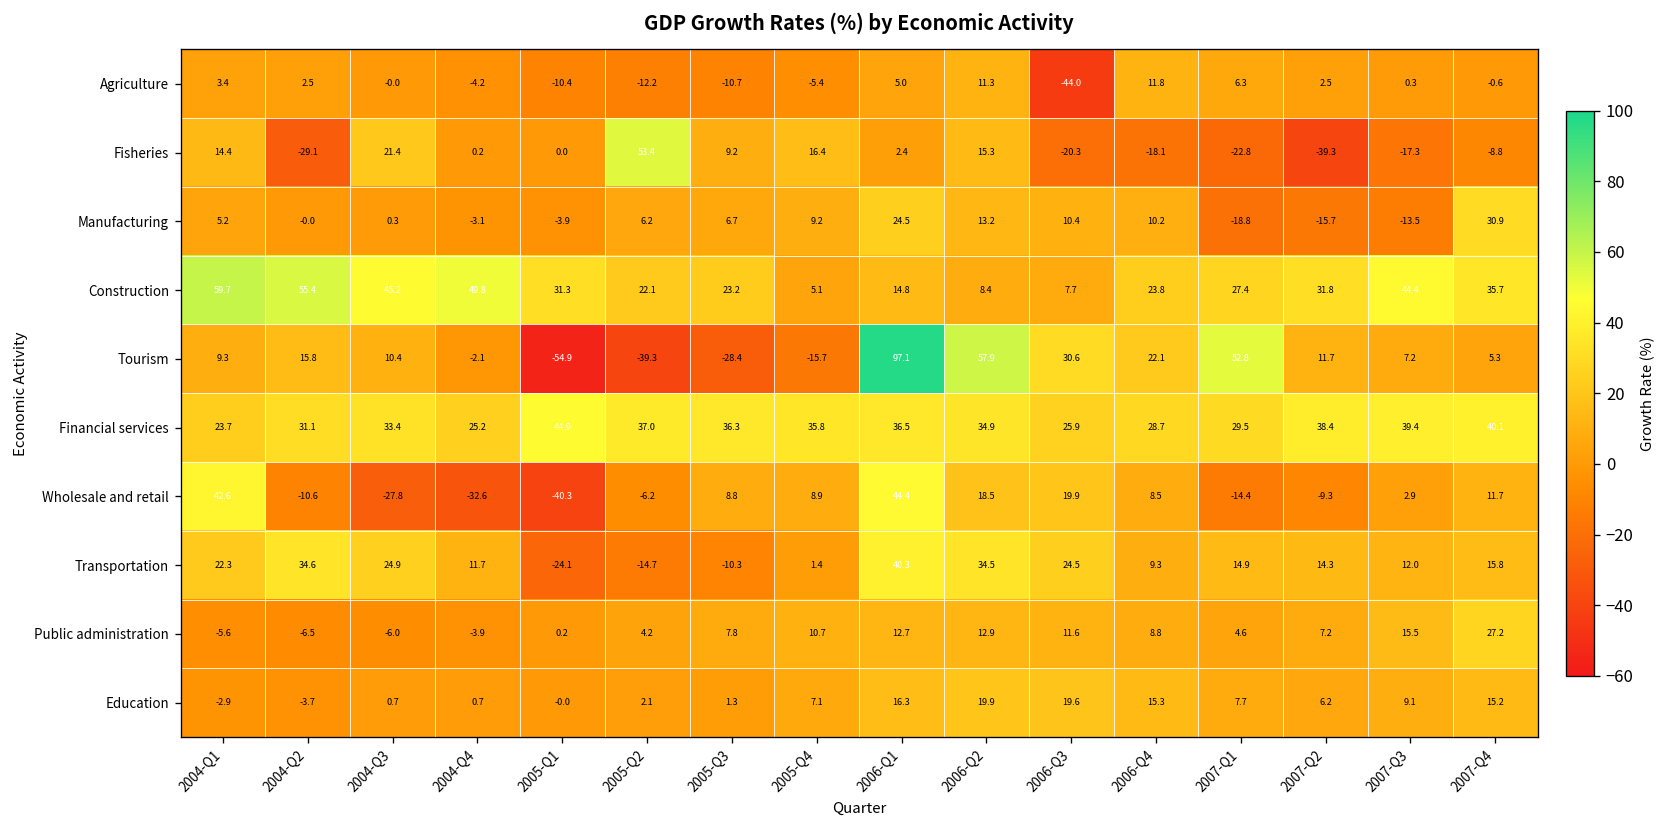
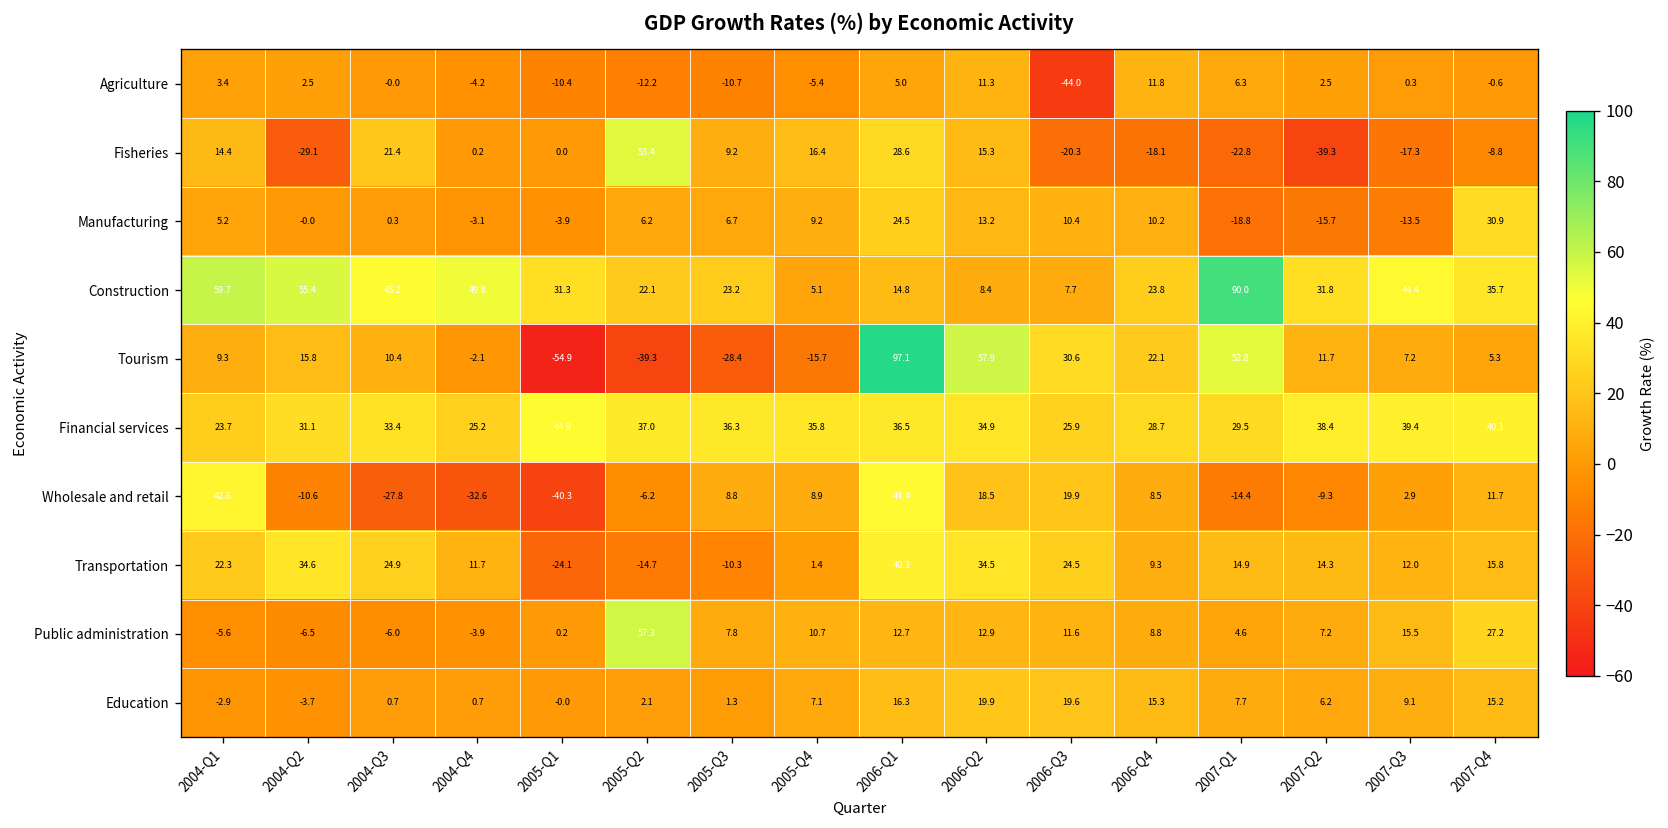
  {
    "Agriculture": {
      "2004-Q1": 3.4,
      "2004-Q2": 2.5,
      "2004-Q3": -0.0,
      "2004-Q4": -4.2,
      "2005-Q1": -10.4,
      "2005-Q2": -12.2,
      "2005-Q3": -10.7,
      "2005-Q4": -5.4,
      "2006-Q1": 5.0,
      "2006-Q2": 11.3,
      "2006-Q3": -44.0,
      "2006-Q4": 11.8,
      "2007-Q1": 6.3,
      "2007-Q2": 2.5,
      "2007-Q3": 0.3,
      "2007-Q4": -0.6
    },
    "Fisheries": {
      "2004-Q1": 14.4,
      "2004-Q2": -29.1,
      "2004-Q3": 21.4,
      "2004-Q4": 0.2,
      "2005-Q1": 0.0,
      "2005-Q2": 53.4,
      "2005-Q3": 9.2,
      "2005-Q4": 16.4,
-     "2006-Q1": 2.4,
+     "2006-Q1": 28.6,
      "2006-Q2": 15.3,
      "2006-Q3": -20.3,
      "2006-Q4": -18.1,
      "2007-Q1": -22.8,
      "2007-Q2": -39.3,
      "2007-Q3": -17.3,
      "2007-Q4": -8.8
    },
    "Manufacturing": {
      "2004-Q1": 5.2,
      "2004-Q2": -0.0,
      "2004-Q3": 0.3,
      "2004-Q4": -3.1,
      "2005-Q1": -3.9,
      "2005-Q2": 6.2,
      "2005-Q3": 6.7,
      "2005-Q4": 9.2,
      "2006-Q1": 24.5,
      "2006-Q2": 13.2,
      "2006-Q3": 10.4,
      "2006-Q4": 10.2,
      "2007-Q1": -18.8,
      "2007-Q2": -15.7,
      "2007-Q3": -13.5,
      "2007-Q4": 30.9
    },
    "Construction": {
      "2004-Q1": 59.7,
      "2004-Q2": 55.4,
      "2004-Q3": 45.2,
      "2004-Q4": 49.8,
      "2005-Q1": 31.3,
      "2005-Q2": 22.1,
      "2005-Q3": 23.2,
      "2005-Q4": 5.1,
      "2006-Q1": 14.8,
      "2006-Q2": 8.4,
      "2006-Q3": 7.7,
      "2006-Q4": 23.8,
-     "2007-Q1": 27.4,
+     "2007-Q1": 90.0,
      "2007-Q2": 31.8,
      "2007-Q3": 44.4,
      "2007-Q4": 35.7
    },
    "Tourism": {
      "2004-Q1": 9.3,
      "2004-Q2": 15.8,
      "2004-Q3": 10.4,
      "2004-Q4": -2.1,
      "2005-Q1": -54.9,
      "2005-Q2": -39.3,
      "2005-Q3": -28.4,
      "2005-Q4": -15.7,
      "2006-Q1": 97.1,
      "2006-Q2": 57.9,
      "2006-Q3": 30.6,
      "2006-Q4": 22.1,
      "2007-Q1": 52.8,
      "2007-Q2": 11.7,
      "2007-Q3": 7.2,
      "2007-Q4": 5.3
    },
    "Financial services": {
      "2004-Q1": 23.7,
      "2004-Q2": 31.1,
      "2004-Q3": 33.4,
      "2004-Q4": 25.2,
      "2005-Q1": 44.9,
      "2005-Q2": 37.0,
      "2005-Q3": 36.3,
      "2005-Q4": 35.8,
      "2006-Q1": 36.5,
      "2006-Q2": 34.9,
      "2006-Q3": 25.9,
      "2006-Q4": 28.7,
      "2007-Q1": 29.5,
      "2007-Q2": 38.4,
      "2007-Q3": 39.4,
      "2007-Q4": 40.1
    },
    "Wholesale and retail": {
      "2004-Q1": 42.6,
      "2004-Q2": -10.6,
      "2004-Q3": -27.8,
      "2004-Q4": -32.6,
      "2005-Q1": -40.3,
      "2005-Q2": -6.2,
      "2005-Q3": 8.8,
      "2005-Q4": 8.9,
      "2006-Q1": 44.4,
      "2006-Q2": 18.5,
      "2006-Q3": 19.9,
      "2006-Q4": 8.5,
      "2007-Q1": -14.4,
      "2007-Q2": -9.3,
      "2007-Q3": 2.9,
      "2007-Q4": 11.7
    },
    "Transportation": {
      "2004-Q1": 22.3,
      "2004-Q2": 34.6,
      "2004-Q3": 24.9,
      "2004-Q4": 11.7,
      "2005-Q1": -24.1,
      "2005-Q2": -14.7,
      "2005-Q3": -10.3,
      "2005-Q4": 1.4,
      "2006-Q1": 40.3,
      "2006-Q2": 34.5,
      "2006-Q3": 24.5,
      "2006-Q4": 9.3,
      "2007-Q1": 14.9,
      "2007-Q2": 14.3,
      "2007-Q3": 12.0,
      "2007-Q4": 15.8
    },
    "Public administration": {
      "2004-Q1": -5.6,
      "2004-Q2": -6.5,
      "2004-Q3": -6.0,
      "2004-Q4": -3.9,
      "2005-Q1": 0.2,
-     "2005-Q2": 4.2,
+     "2005-Q2": 57.3,
      "2005-Q3": 7.8,
      "2005-Q4": 10.7,
      "2006-Q1": 12.7,
      "2006-Q2": 12.9,
      "2006-Q3": 11.6,
      "2006-Q4": 8.8,
      "2007-Q1": 4.6,
      "2007-Q2": 7.2,
      "2007-Q3": 15.5,
      "2007-Q4": 27.2
    },
    "Education": {
      "2004-Q1": -2.9,
      "2004-Q2": -3.7,
      "2004-Q3": 0.7,
      "2004-Q4": 0.7,
      "2005-Q1": -0.0,
      "2005-Q2": 2.1,
      "2005-Q3": 1.3,
      "2005-Q4": 7.1,
      "2006-Q1": 16.3,
      "2006-Q2": 19.9,
      "2006-Q3": 19.6,
      "2006-Q4": 15.3,
      "2007-Q1": 7.7,
      "2007-Q2": 6.2,
      "2007-Q3": 9.1,
      "2007-Q4": 15.2
    }
  }
